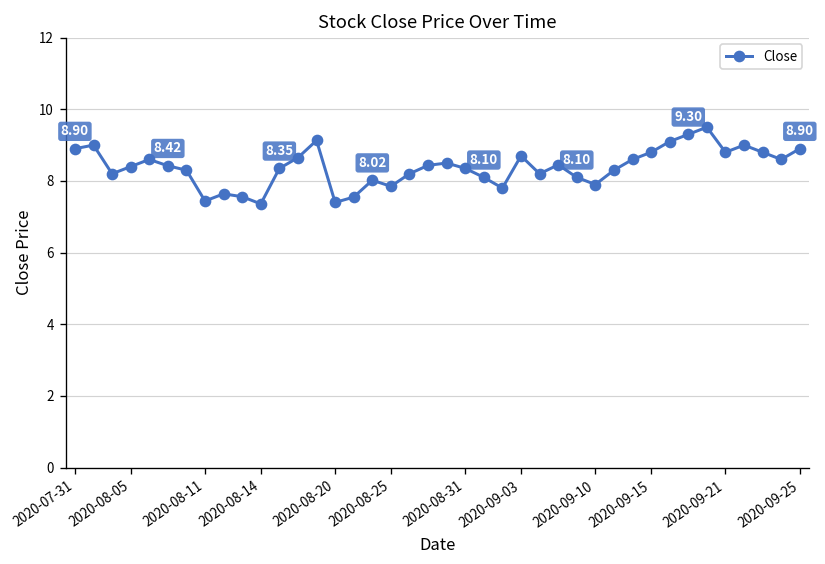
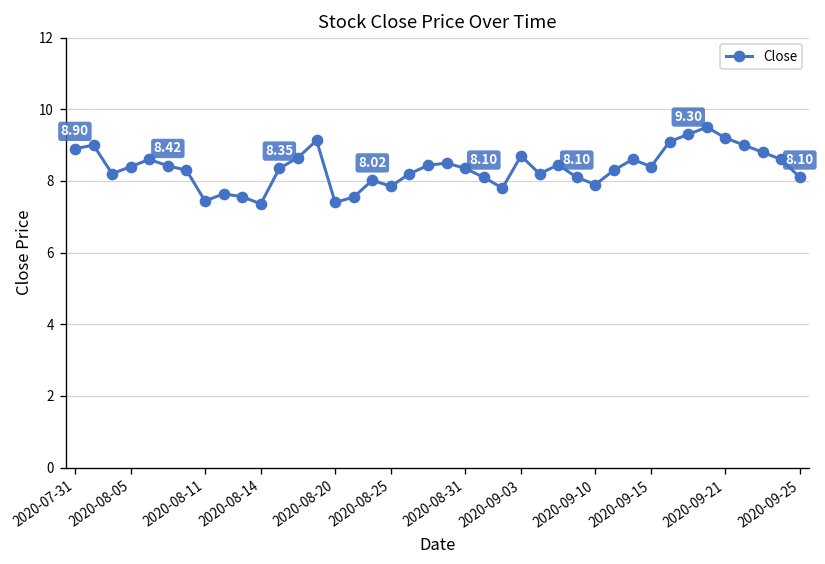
  {
-   "2020-09-15": 8.8,
-   "2020-09-21": 8.8,
-   "2020-09-25": 8.90
+   "2020-09-15": 8.4,
+   "2020-09-21": 9.2,
+   "2020-09-25": 8.10
  }
